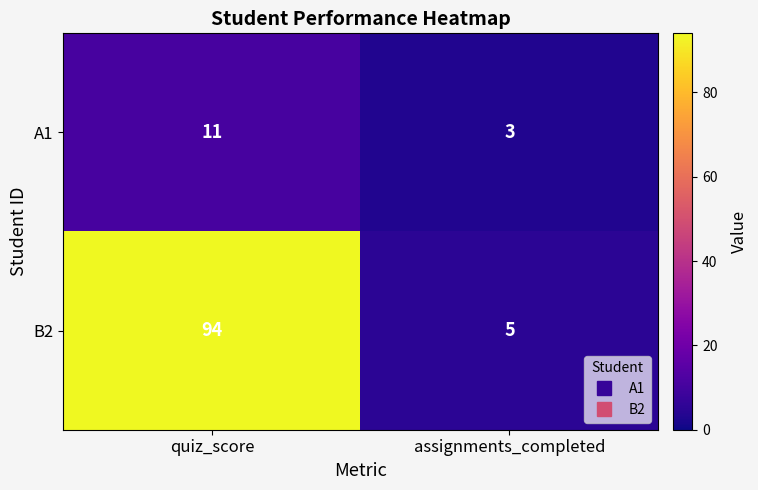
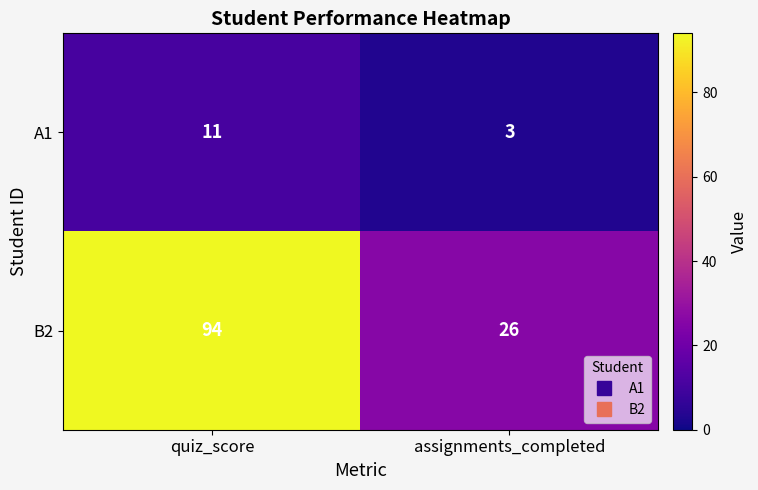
  {
    "A1": {
      "quiz_score": 11,
      "assignments_completed": 3
    },
    "B2": {
      "quiz_score": 94,
-     "assignments_completed": 5
+     "assignments_completed": 26
    }
  }
